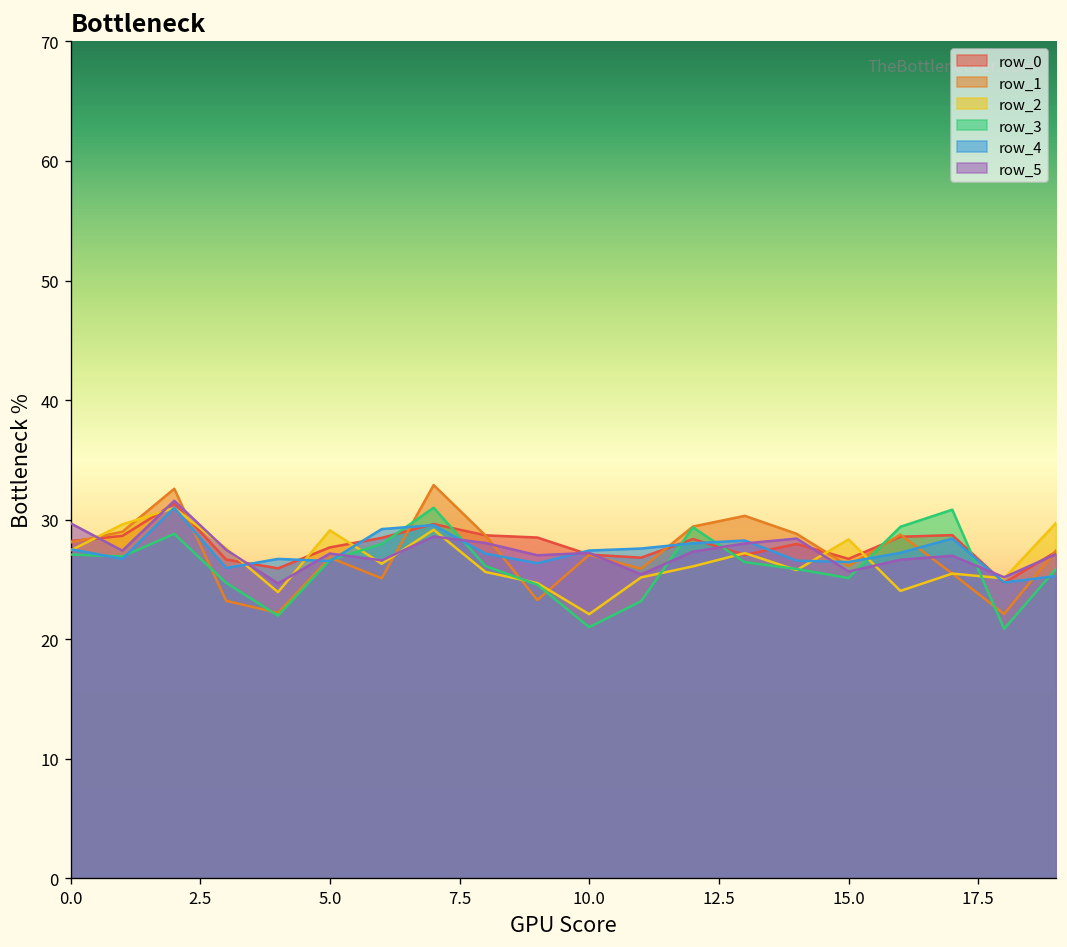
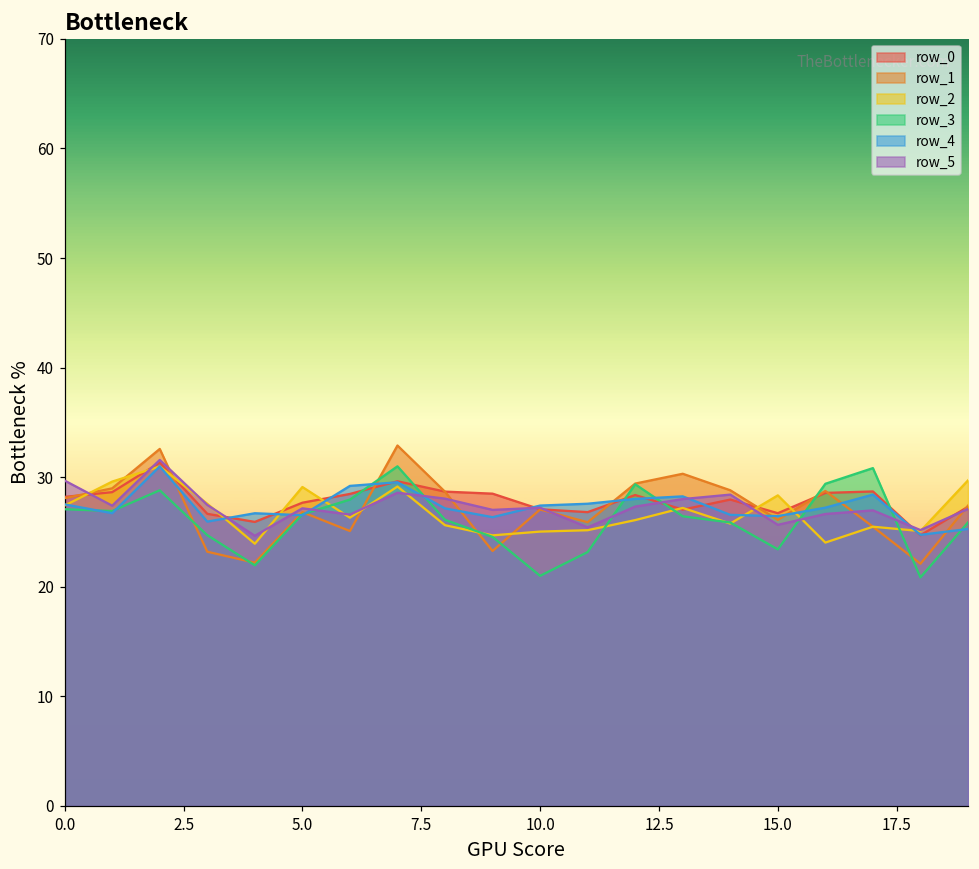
  {
    "row_2": {
      "5.0": 29,
-     "10.0": 22,
+     "10.0": 25,
      "15.0": 28
    },
    "row_3": {
      "0.0": 27,
      "10.0": 21,
-     "15.0": 25
+     "15.0": 23
    },
    "row_4": {
      "15.0": 26
    },
    "row_5": {
      "0.0": 30,
      "5.0": 27,
      "15.0": 26
    }
  }
